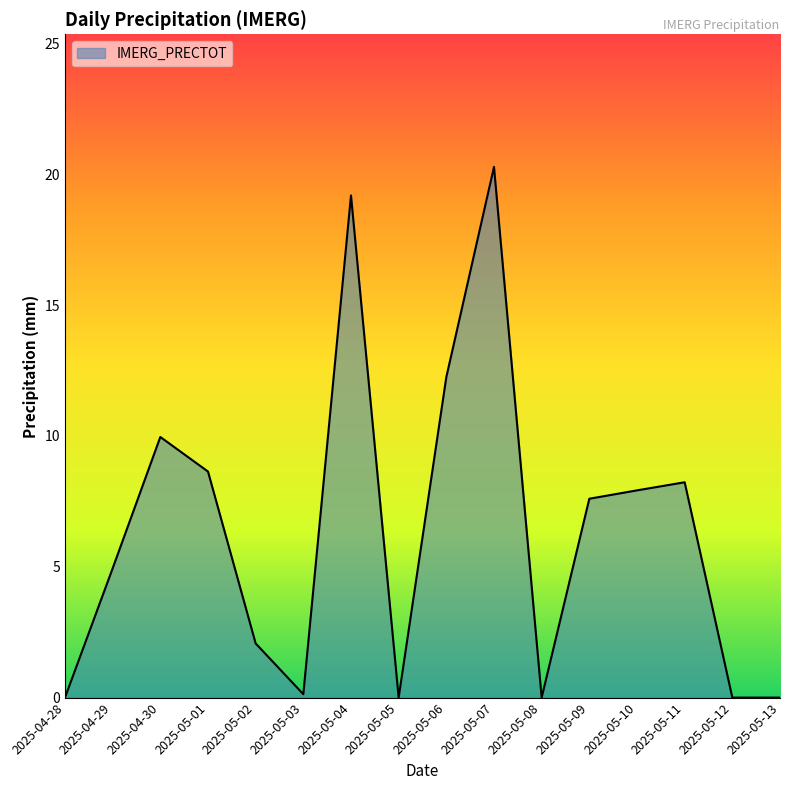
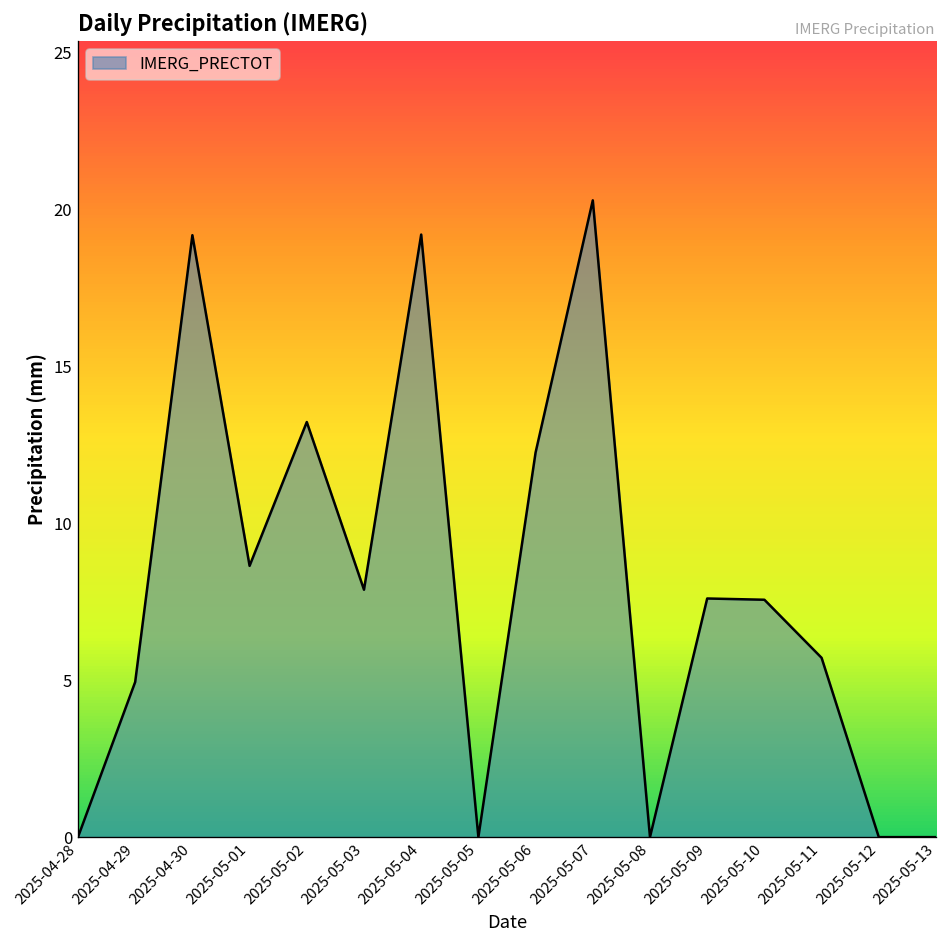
  {
    "2025-04-28": 0.0,
    "2025-04-29": 4.9,
-   "2025-04-30": 10.0,
+   "2025-04-30": 19.2,
    "2025-05-01": 8.6,
-   "2025-05-02": 2.1,
-   "2025-05-03": 0.1,
+   "2025-05-02": 13.2,
+   "2025-05-03": 7.9,
    "2025-05-04": 19.2,
    "2025-05-05": 0.0,
    "2025-05-06": 12.3,
    "2025-05-07": 20.3,
    "2025-05-08": 0.0,
    "2025-05-09": 7.6,
-   "2025-05-10": 7.9,
-   "2025-05-11": 8.2,
+   "2025-05-10": 7.6,
+   "2025-05-11": 5.7,
    "2025-05-12": 0.0,
    "2025-05-13": 0.0
  }
